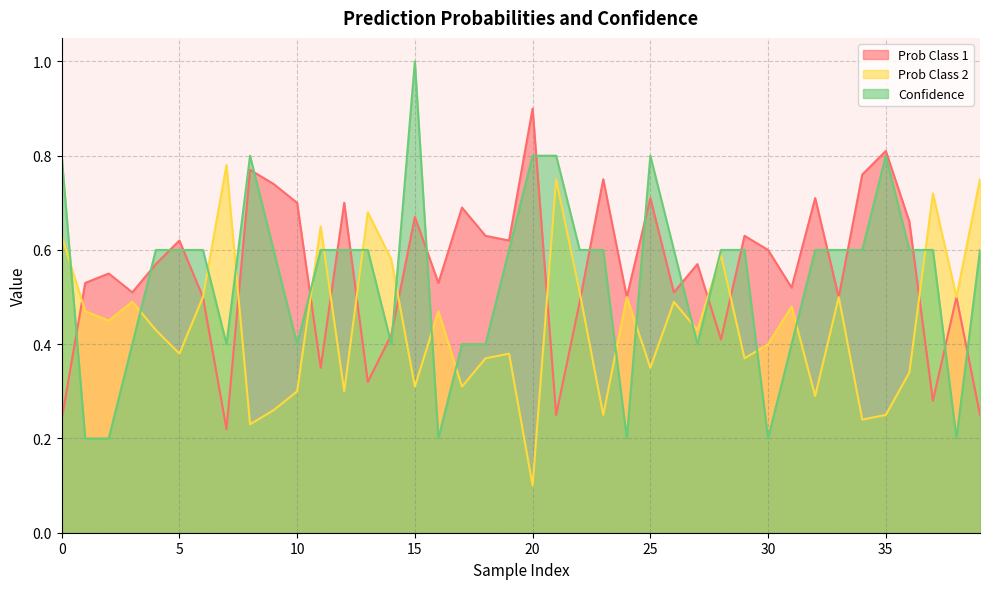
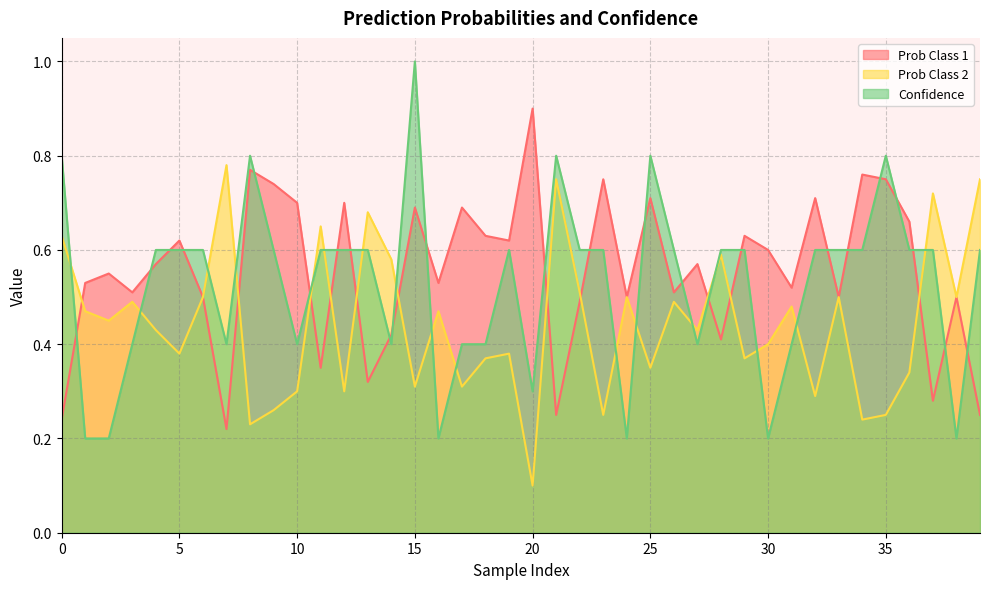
  {
    "Prob Class 1": {
      "0": 0.24,
      "5": 0.62,
      "10": 0.70,
-     "15": 0.67,
+     "15": 0.69,
      "20": 0.90,
      "25": 0.71,
      "30": 0.60,
-     "35": 0.81
+     "35": 0.75
    },
    "Prob Class 2": {
      "0": 0.63,
      "5": 0.38,
      "10": 0.30,
      "15": 0.31,
      "20": 0.10,
      "25": 0.35,
      "30": 0.40,
      "35": 0.25
    },
    "Confidence": {
      "0": 0.8,
      "5": 0.6,
      "10": 0.4,
      "15": 1.0,
-     "20": 0.8,
+     "20": 0.3,
      "25": 0.8,
      "30": 0.2,
      "35": 0.8
    }
  }
